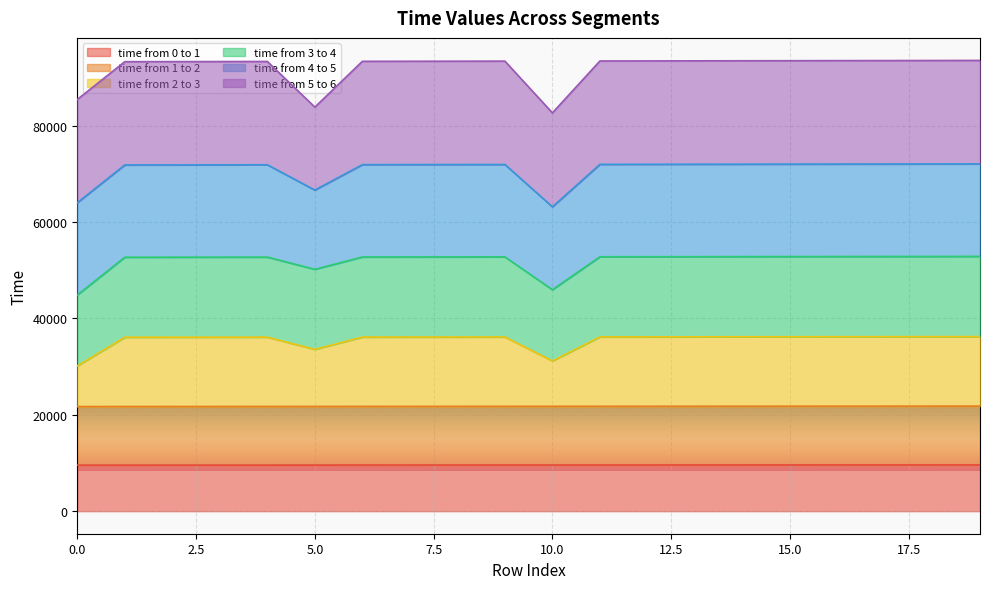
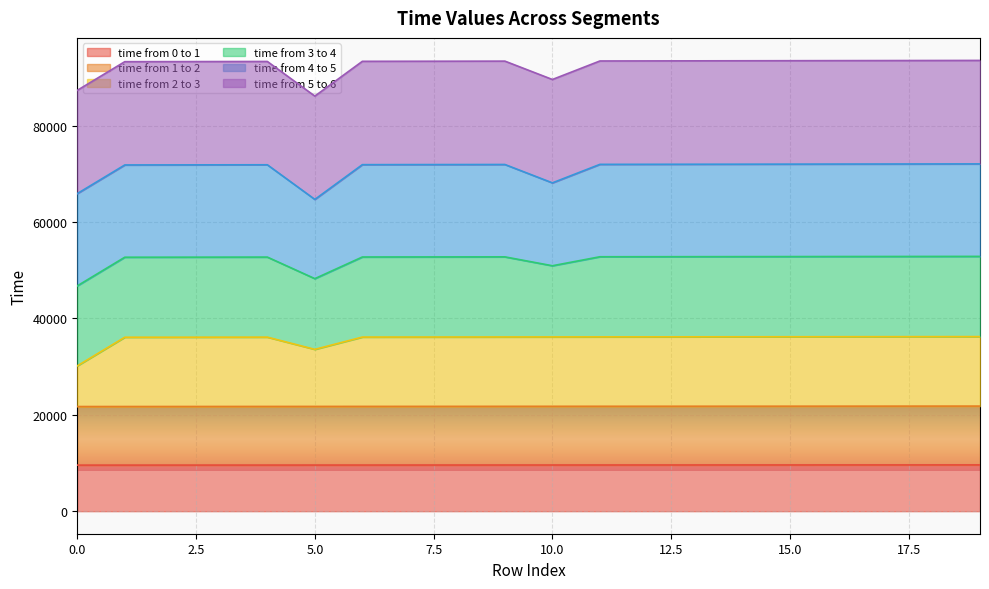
  {
    "time from 2 to 3": {
      "0.0": 8000,
      "5.0": 12000,
-     "10.0": 9000,
+     "10.0": 14000,
      "15.0": 14000
    },
    "time from 3 to 4": {
-     "0.0": 15000,
-     "5.0": 17000,
+     "0.0": 17000,
+     "5.0": 15000,
      "10.0": 15000,
      "15.0": 17000
    },
    "time from 4 to 5": {
      "0.0": 19000,
      "5.0": 16000,
      "10.0": 17000,
      "15.0": 19000
    },
    "time from 5 to 6": {
      "0.0": 21000,
-     "5.0": 17000,
-     "10.0": 20000,
+     "5.0": 21000,
+     "10.0": 21000,
      "15.0": 21000
    }
  }
